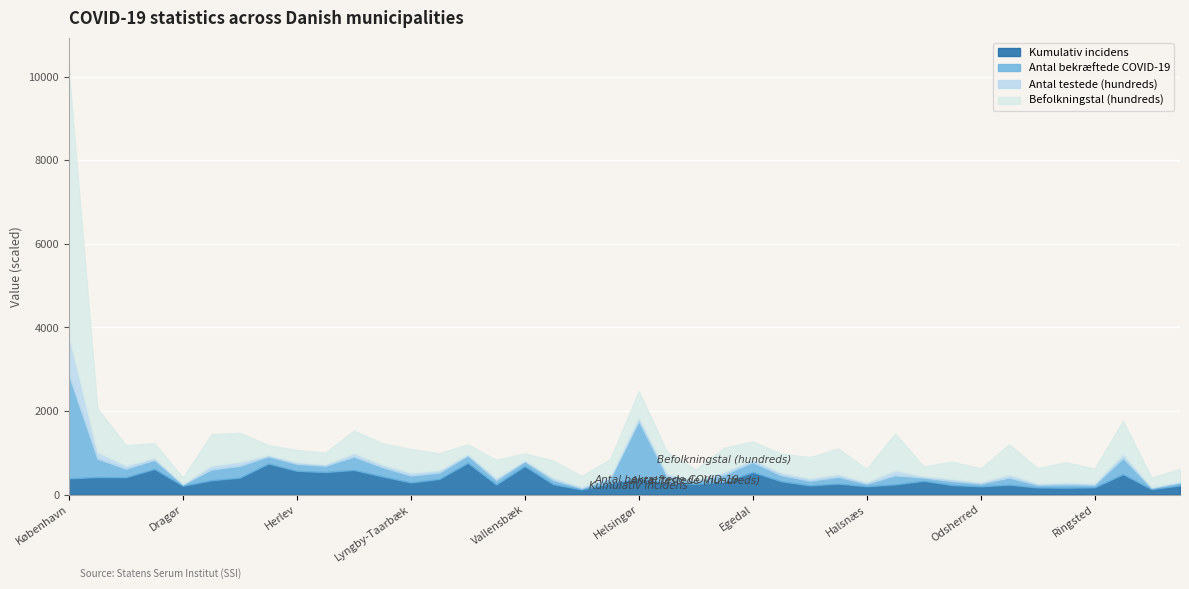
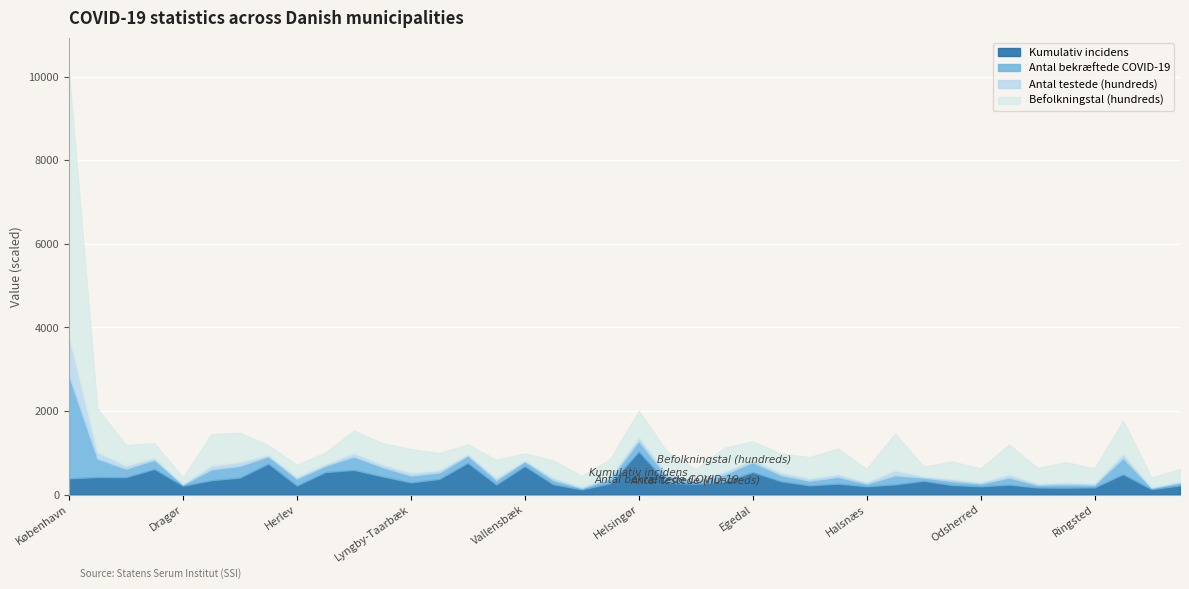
  {
    "Kumulativ incidens": {
      "København": 400,
-     "Herlev": 600,
+     "Herlev": 200,
      "Lyngby-Taarbæk": 300,
      "Vallensbæk": 700,
-     "Helsingør": 400,
+     "Helsingør": 1000,
      "Egedal": 500,
      "Halsnæs": 200,
      "Odsherred": 200
    },
    "Antal bekræftede COVID-19": {
      "København": 2500,
      "Lyngby-Taarbæk": 200,
-     "Helsingør": 1400
+     "Helsingør": 200
    }
  }
